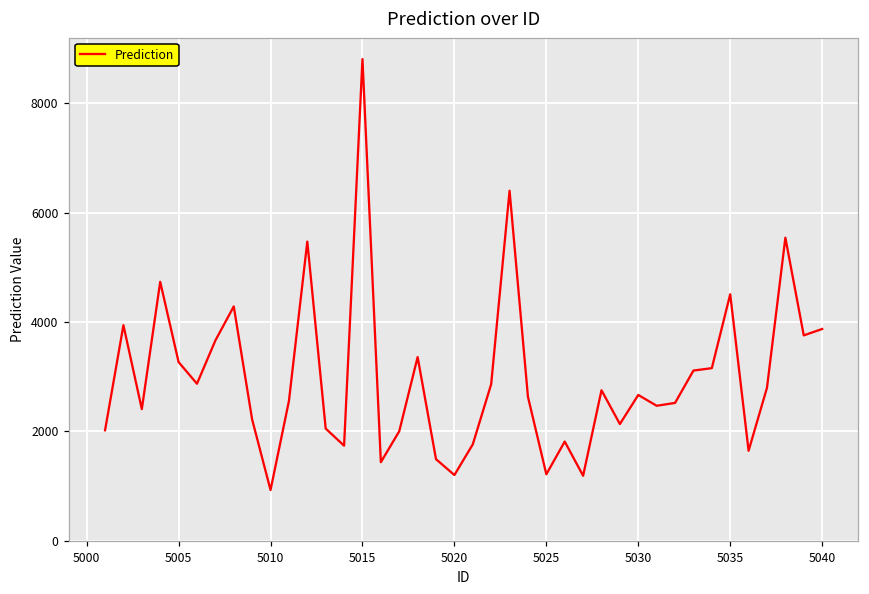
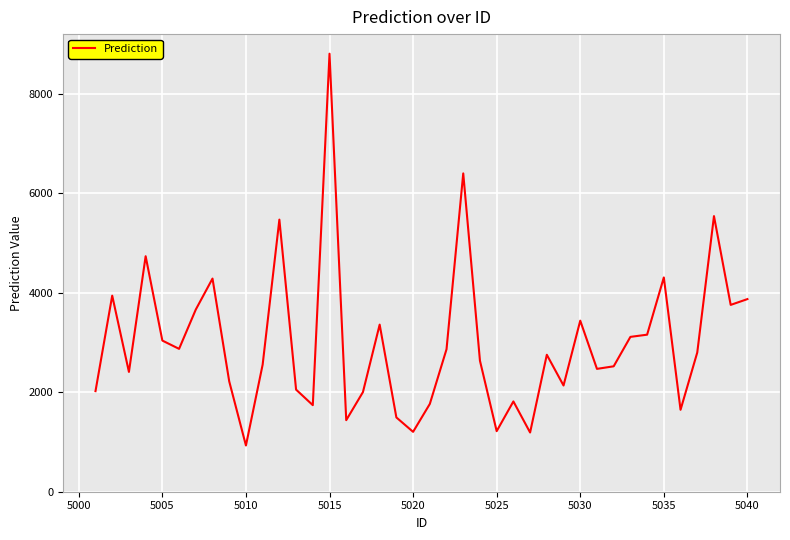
  {
-   "5005": 3300,
+   "5005": 3000,
    "5010": 900,
    "5015": 8800,
    "5020": 1200,
    "5025": 1200,
-   "5030": 2700,
-   "5035": 4500,
+   "5030": 3400,
+   "5035": 4300,
    "5040": 3900
  }
